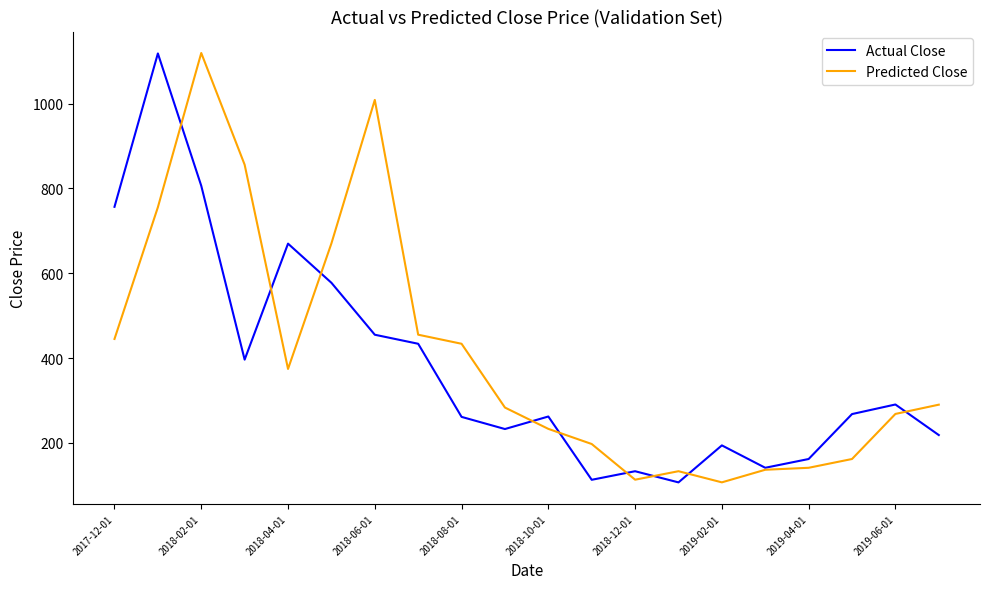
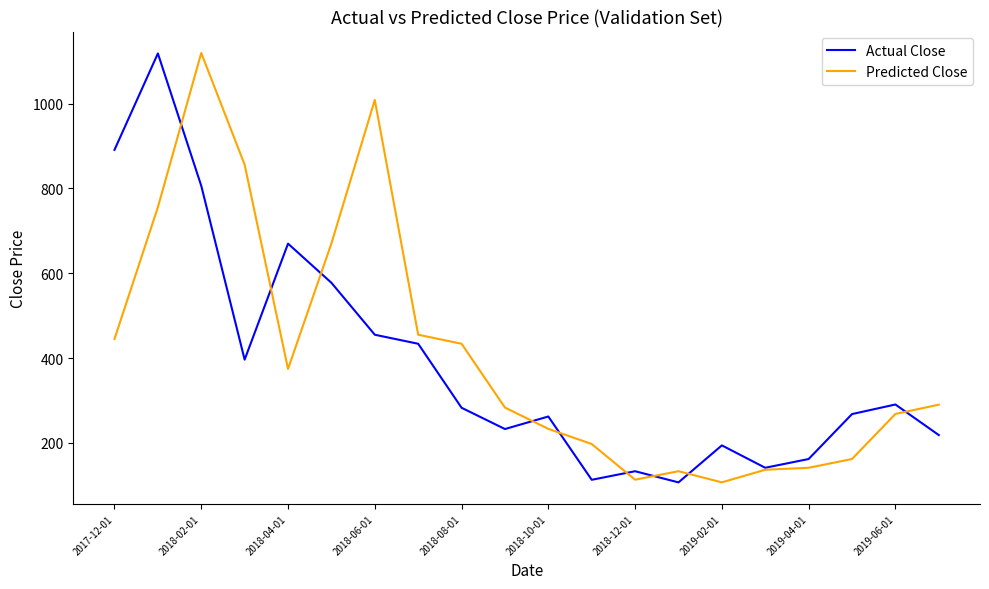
  {
    "Actual Close": {
-     "2017-12-01": 760,
+     "2017-12-01": 890,
      "2018-02-01": 810,
      "2018-04-01": 670,
      "2018-06-01": 460,
-     "2018-08-01": 260,
+     "2018-08-01": 280,
      "2018-10-01": 260,
      "2018-12-01": 130,
      "2019-02-01": 190,
      "2019-04-01": 160,
      "2019-06-01": 290
    },
    "Predicted Close": {
      "2017-12-01": 450,
      "2018-02-01": 1120,
      "2018-04-01": 370,
      "2018-06-01": 1010,
      "2018-08-01": 430,
      "2018-10-01": 230,
      "2018-12-01": 110,
      "2019-02-01": 110,
      "2019-04-01": 140,
      "2019-06-01": 270
    }
  }
